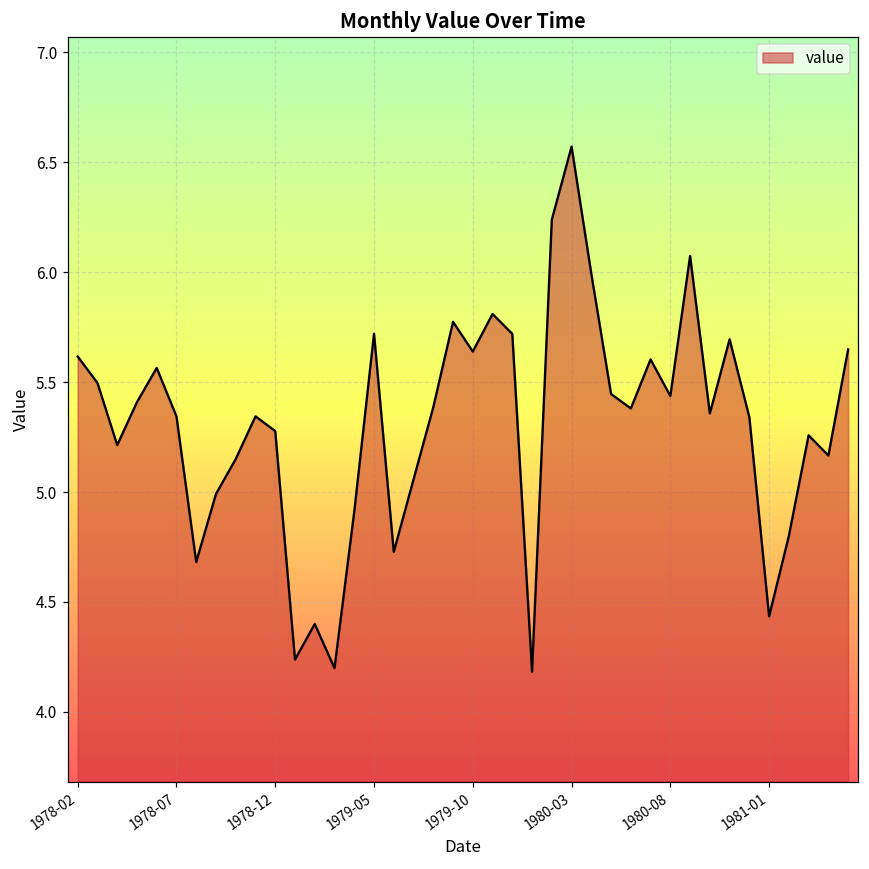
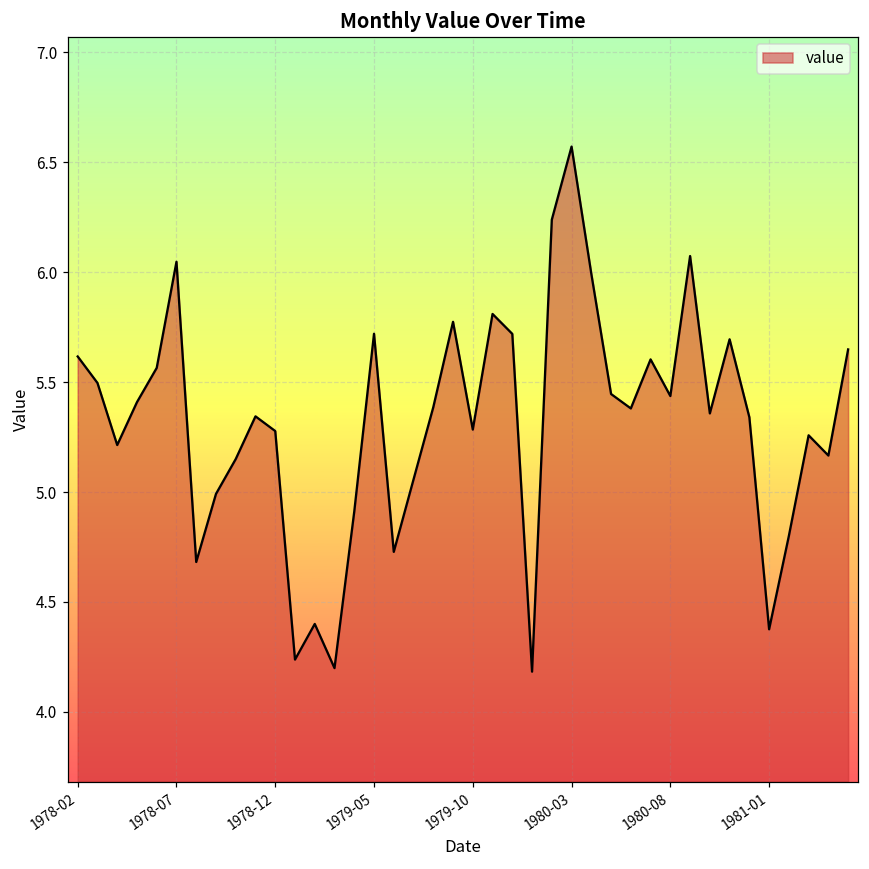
  {
    "1978-02": 5.62,
-   "1978-07": 5.34,
+   "1978-07": 6.05,
    "1978-12": 5.28,
    "1979-05": 5.72,
-   "1979-10": 5.64,
+   "1979-10": 5.28,
    "1980-03": 6.57,
    "1980-08": 5.44,
-   "1981-01": 4.43
+   "1981-01": 4.38
  }
